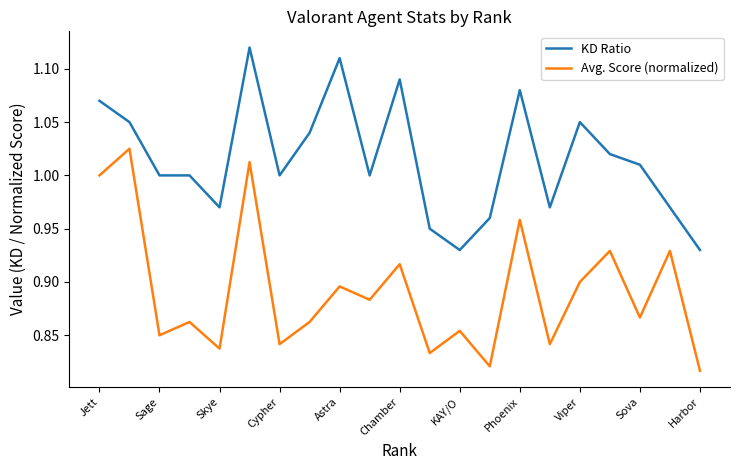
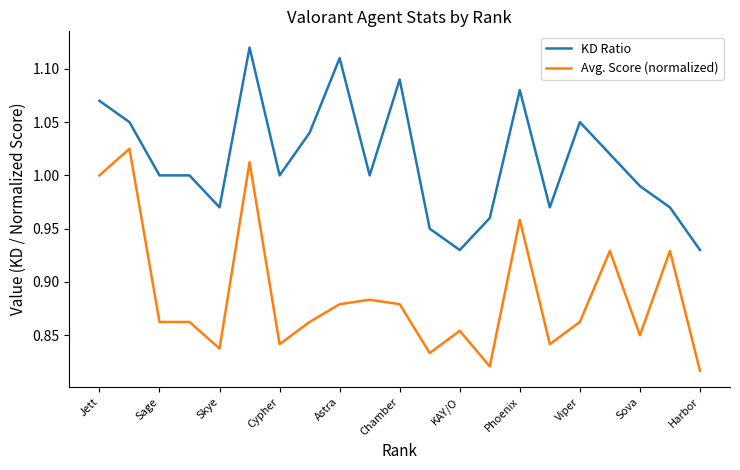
  {
    "KD Ratio": {
      "Jett": 1.07,
      "Sage": 1.00,
      "Skye": 0.97,
      "Cypher": 1.00,
      "Astra": 1.11,
      "Chamber": 1.09,
      "KAY/O": 0.93,
      "Phoenix": 1.08,
      "Viper": 1.05,
-     "Sova": 1.01,
+     "Sova": 0.99,
      "Harbor": 0.93
    },
    "Avg. Score (normalized)": {
      "Jett": 1.000,
-     "Sage": 0.850,
+     "Sage": 0.863,
      "Skye": 0.838,
      "Cypher": 0.842,
-     "Astra": 0.896,
-     "Chamber": 0.917,
+     "Astra": 0.879,
+     "Chamber": 0.879,
      "KAY/O": 0.854,
      "Phoenix": 0.958,
-     "Viper": 0.900,
-     "Sova": 0.867,
+     "Viper": 0.863,
+     "Sova": 0.850,
      "Harbor": 0.817
    }
  }
